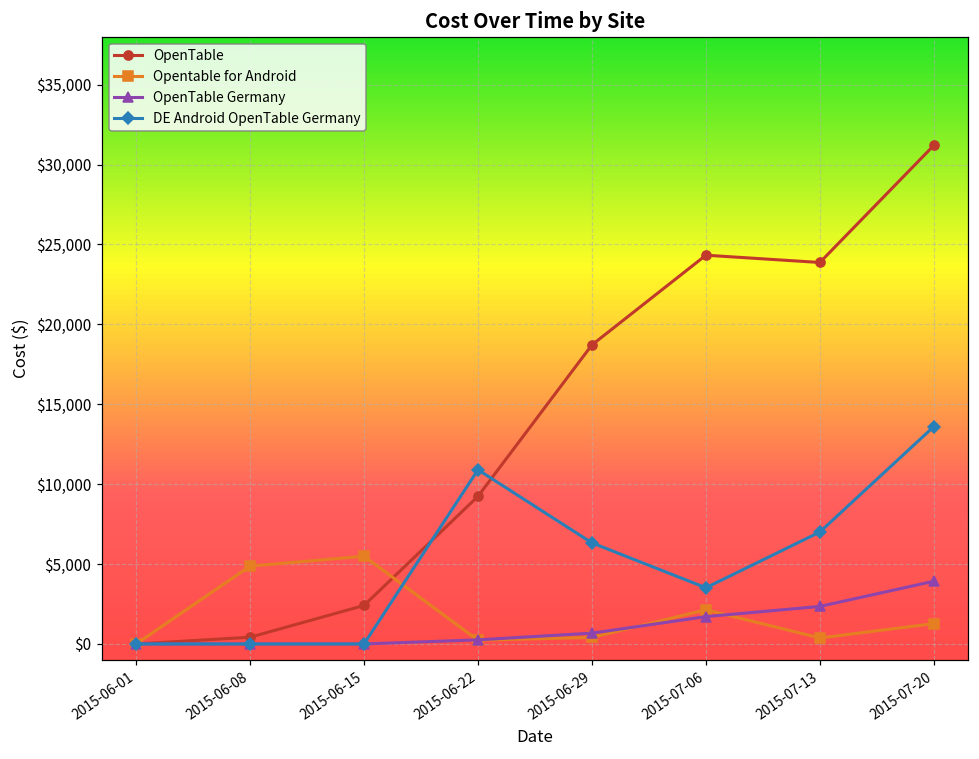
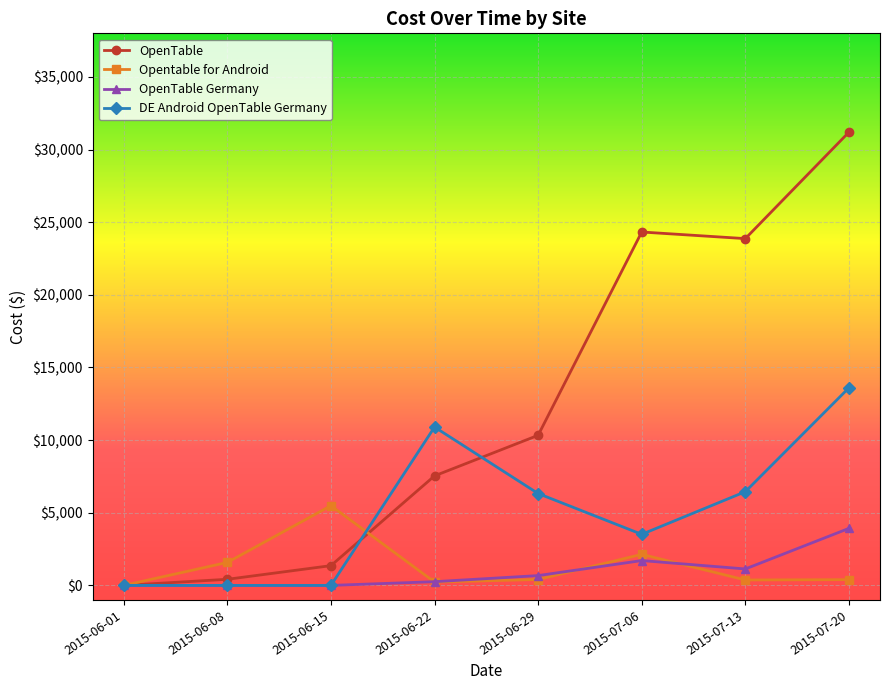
  {
    "OpenTable": {
      "2015-06-08": "$400",
-     "2015-06-15": "$2,400",
-     "2015-06-22": "$9,200",
-     "2015-06-29": "$18,700",
+     "2015-06-15": "$1,400",
+     "2015-06-22": "$7,500",
+     "2015-06-29": "$10,300",
      "2015-07-06": "$24,300",
      "2015-07-13": "$23,900",
      "2015-07-20": "$31,200"
    },
    "Opentable for Android": {
-     "2015-06-08": "$4,900",
+     "2015-06-08": "$1,600",
      "2015-06-15": "$5,500",
      "2015-06-29": "$400",
      "2015-07-06": "$2,100",
      "2015-07-13": "$400",
-     "2015-07-20": "$1,300"
+     "2015-07-20": "$400"
    },
    "OpenTable Germany": {
      "2015-06-29": "$700",
      "2015-07-06": "$1,700",
-     "2015-07-13": "$2,300",
+     "2015-07-13": "$1,100",
      "2015-07-20": "$3,900"
    },
    "DE Android OpenTable Germany": {
      "2015-06-22": "$10,900",
      "2015-06-29": "$6,300",
      "2015-07-06": "$3,500",
-     "2015-07-13": "$7,000",
+     "2015-07-13": "$6,500",
      "2015-07-20": "$13,600"
    }
  }
